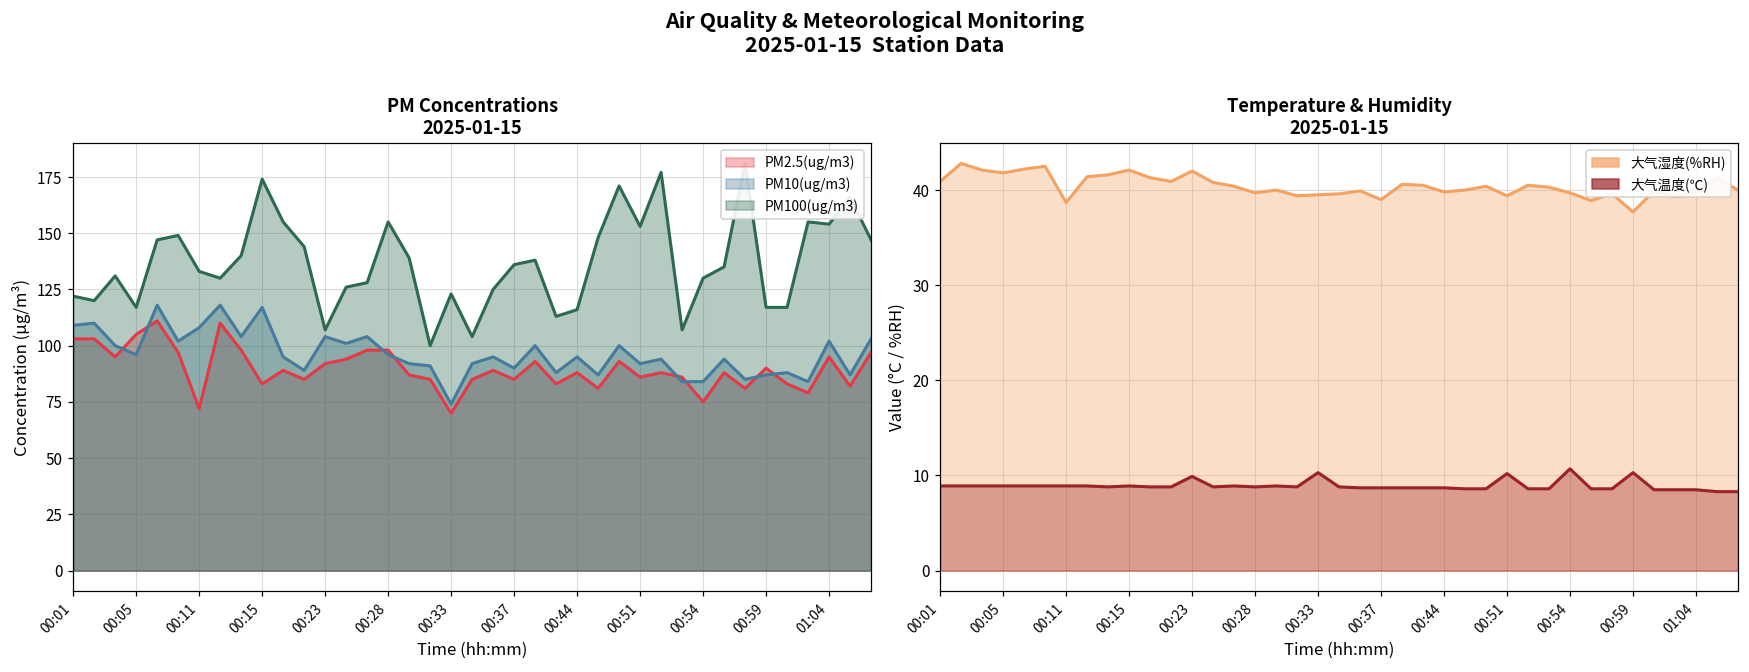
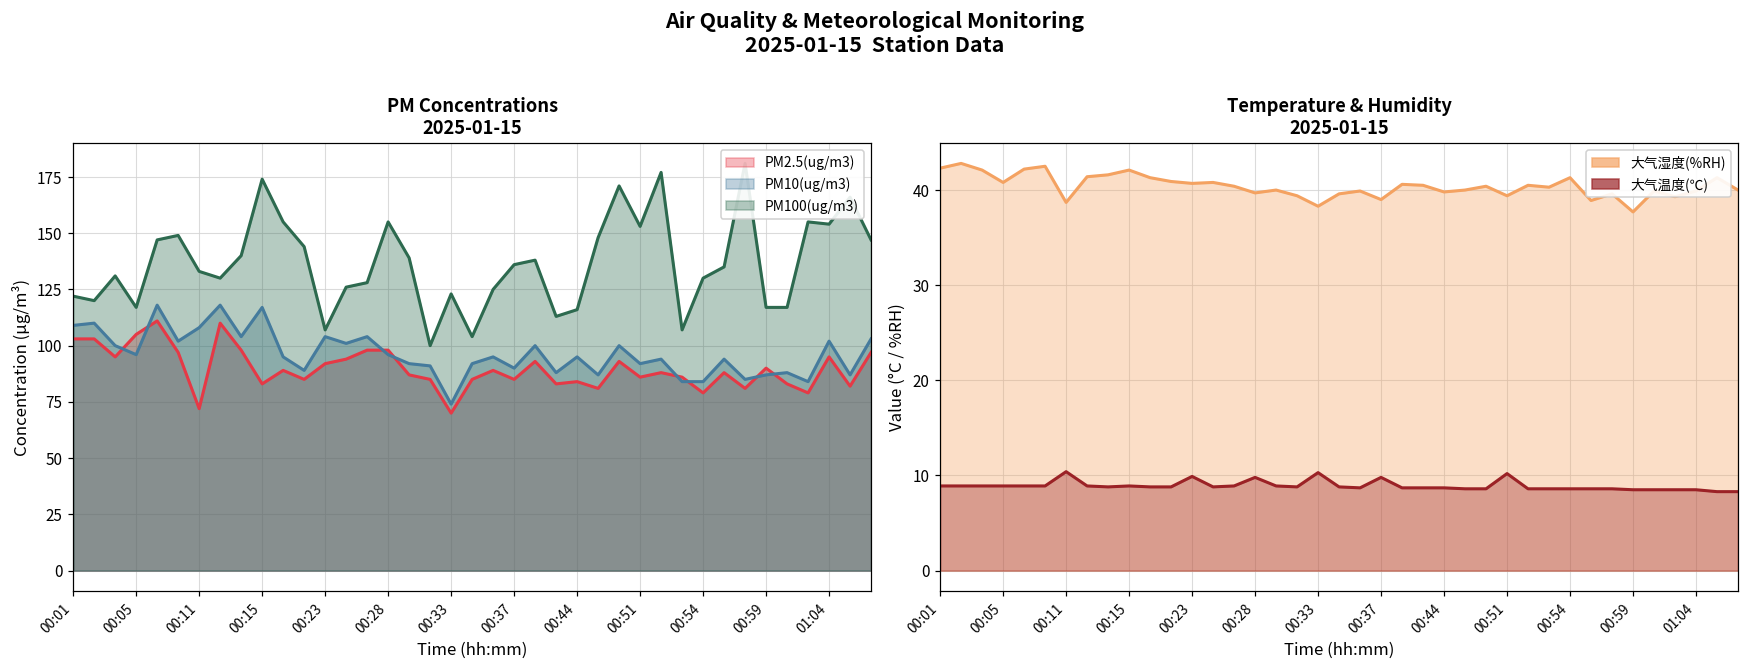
  {
    "PM Concentrations 2025-01-15": {
      "PM2.5(ug/m3)": {
        "00:01": 103,
        "00:05": 105,
        "00:11": 72,
        "00:15": 83,
        "00:23": 92,
        "00:28": 98,
        "00:33": 70,
        "00:37": 85,
-       "00:44": 88,
+       "00:44": 84,
        "00:51": 86,
-       "00:54": 75,
+       "00:54": 79,
        "00:59": 90,
        "01:04": 95
      }
    },
    "Temperature & Humidity 2025-01-15": {
      "大气湿度(%RH)": {
-       "00:01": 41,
-       "00:05": 42,
+       "00:01": 42,
+       "00:05": 41,
        "00:11": 39,
        "00:15": 42,
-       "00:23": 42,
+       "00:23": 41,
        "00:28": 40,
-       "00:33": 40,
+       "00:33": 38,
        "00:37": 39,
        "00:44": 40,
        "00:51": 39,
-       "00:54": 40,
+       "00:54": 41,
        "00:59": 38
      },
      "大气温度(℃)": {
        "00:01": 9,
        "00:05": 9,
-       "00:11": 9,
+       "00:11": 10,
        "00:15": 9,
        "00:23": 10,
-       "00:28": 9,
+       "00:28": 10,
        "00:33": 10,
-       "00:37": 9,
+       "00:37": 10,
        "00:44": 9,
        "00:51": 10,
-       "00:54": 11,
-       "00:59": 10,
+       "00:54": 9,
+       "00:59": 9,
        "01:04": 9
      }
    }
  }
